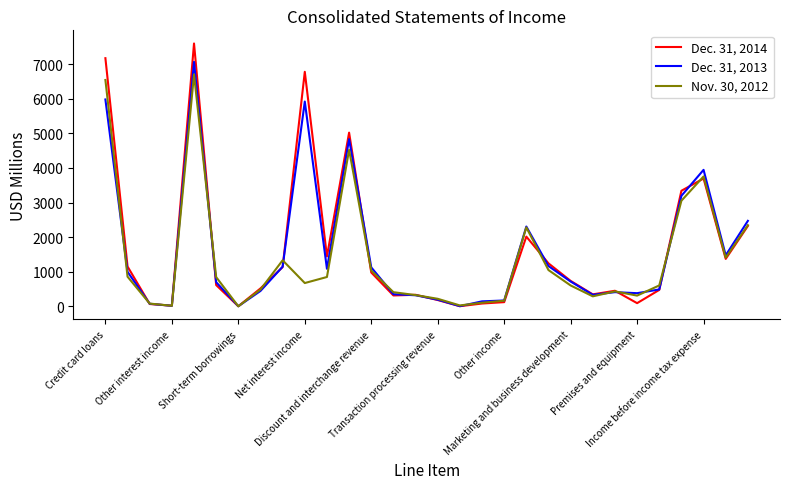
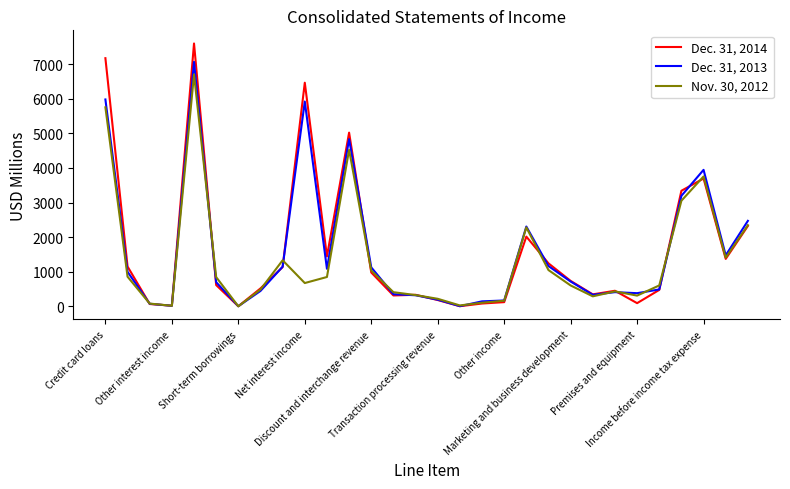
  {
    "Dec. 31, 2014": {
      "Credit card loans": 7200,
-     "Net interest income": 6800,
+     "Net interest income": 6500,
      "Premises and equipment": 100
    },
    "Dec. 31, 2013": {
      "Credit card loans": 6000,
      "Net interest income": 5900,
      "Discount and interchange revenue": 1100,
      "Income before income tax expense": 3900
    },
    "Nov. 30, 2012": {
-     "Credit card loans": 6500,
+     "Credit card loans": 5800,
      "Net interest income": 700,
      "Marketing and business development": 600
    }
  }
